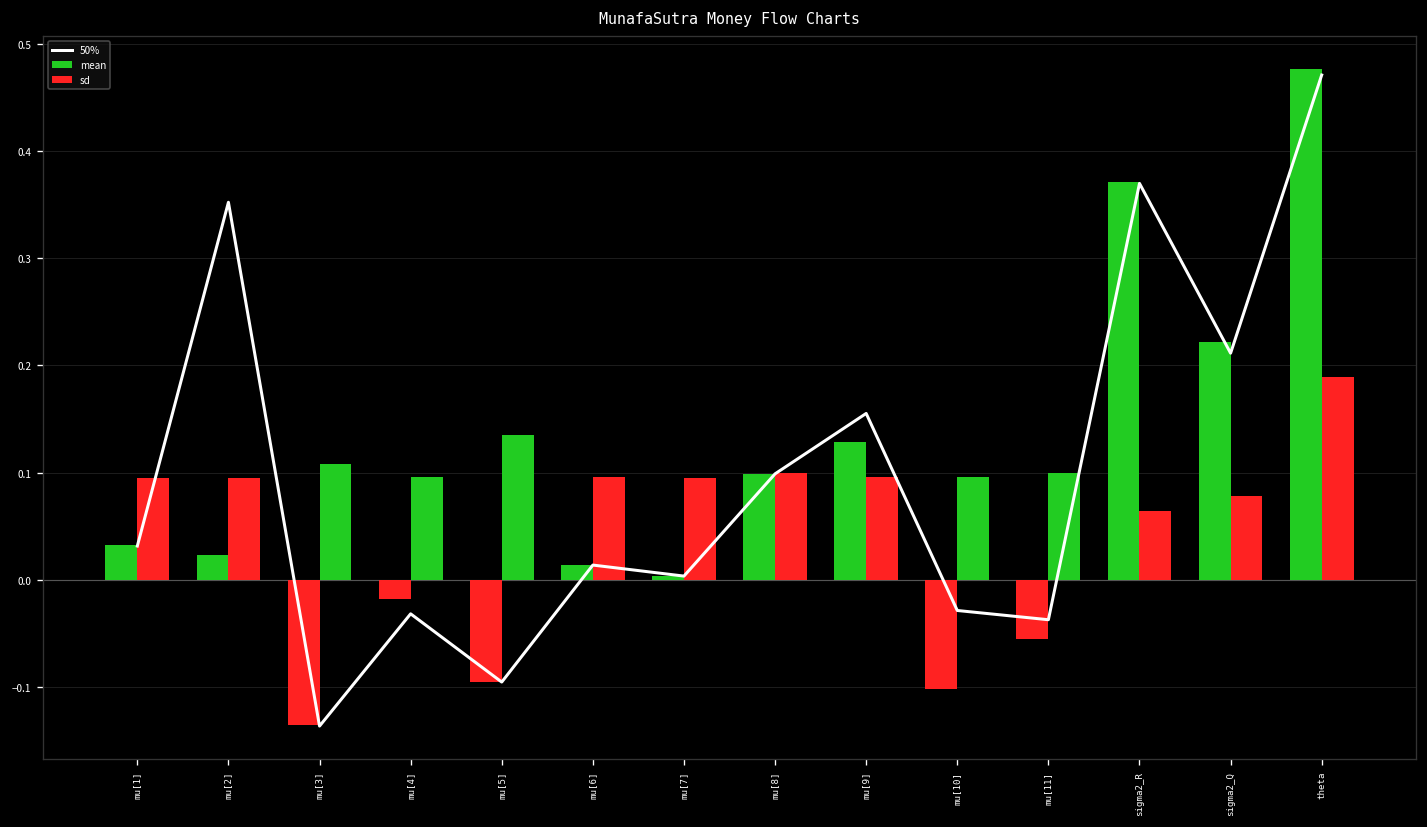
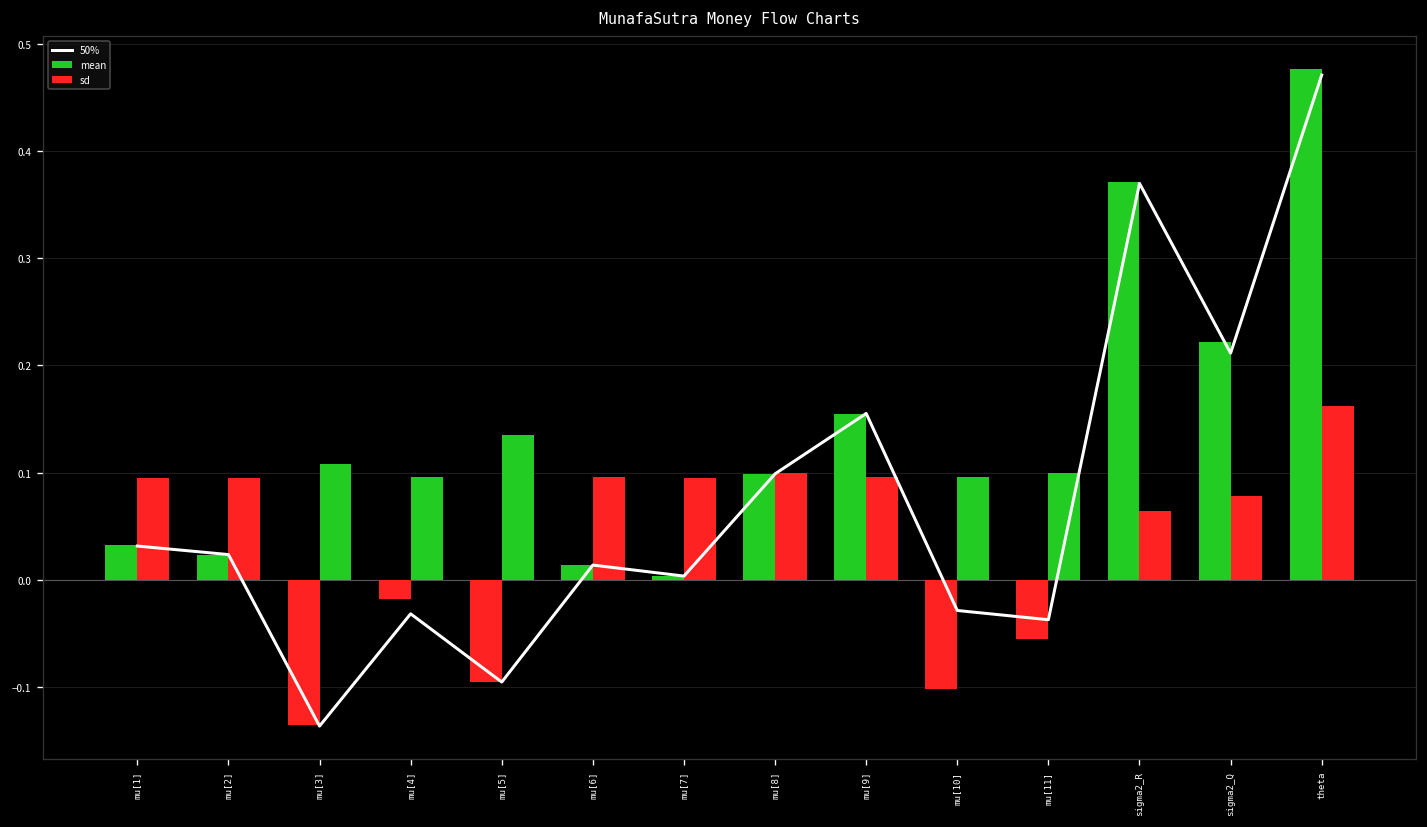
  {
    "mean": {
      "mu[1]": 0.03,
      "mu[2]": 0.02,
      "mu[3]": -0.14,
      "mu[4]": -0.02,
      "mu[5]": -0.10,
      "mu[6]": 0.01,
      "mu[7]": 0.00,
      "mu[8]": 0.10,
-     "mu[9]": 0.13,
+     "mu[9]": 0.16,
      "mu[10]": -0.10,
      "mu[11]": -0.06,
      "sigma2_R": 0.37,
      "sigma2_Q": 0.22,
      "theta": 0.48
    },
    "50%": {
      "mu[1]": 0.03,
-     "mu[2]": 0.35,
+     "mu[2]": 0.02,
      "mu[3]": -0.14,
      "mu[4]": -0.03,
      "mu[5]": -0.10,
      "mu[6]": 0.01,
      "mu[7]": 0.00,
      "mu[8]": 0.10,
      "mu[9]": 0.16,
      "mu[10]": -0.03,
      "mu[11]": -0.04,
      "sigma2_R": 0.37,
      "sigma2_Q": 0.21,
      "theta": 0.47
    },
    "sd": {
      "mu[1]": 0.10,
      "mu[2]": 0.09,
      "mu[3]": 0.11,
      "mu[4]": 0.10,
      "mu[5]": 0.14,
      "mu[6]": 0.10,
      "mu[7]": 0.10,
      "mu[8]": 0.10,
      "mu[9]": 0.10,
      "mu[10]": 0.10,
      "mu[11]": 0.10,
      "sigma2_R": 0.06,
      "sigma2_Q": 0.08,
-     "theta": 0.19
+     "theta": 0.16
    }
  }
